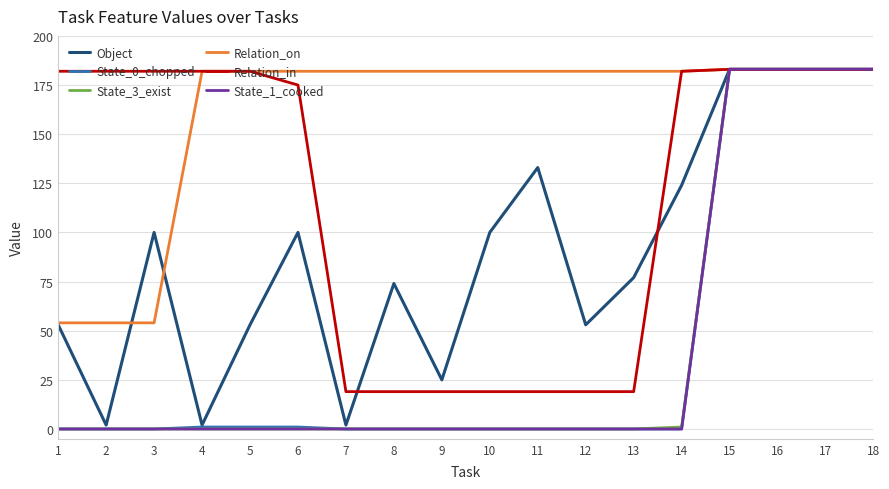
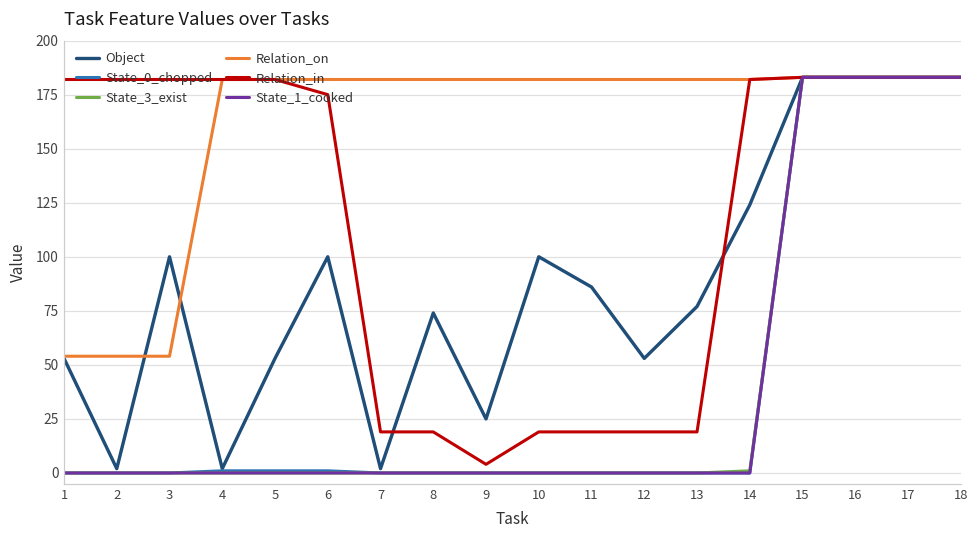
  {
    "Object": {
      "2": 2,
      "3": 100,
      "5": 53,
      "6": 100,
      "7": 2,
      "8": 74,
      "9": 25,
      "10": 100,
-     "11": 133,
+     "11": 86,
      "12": 53,
      "13": 77,
      "14": 124
    },
    "Relation_on": {
      "2": 54,
      "3": 54,
      "6": 182,
      "7": 182,
      "8": 182,
      "9": 182,
      "10": 182,
      "11": 182,
      "12": 182,
      "13": 182
    },
    "Relation_in": {
      "1": 182,
      "2": 182,
      "3": 182,
      "6": 175,
      "7": 19,
      "8": 19,
-     "9": 19,
+     "9": 4,
      "10": 19,
      "11": 19,
      "12": 19,
      "13": 19
    }
  }
